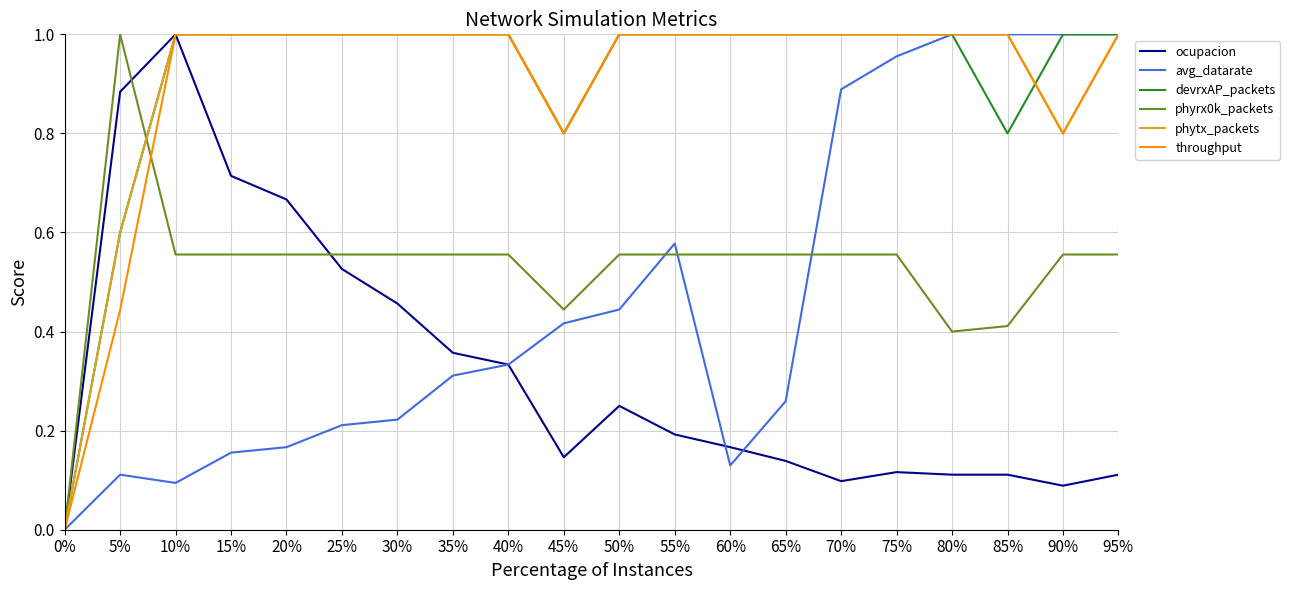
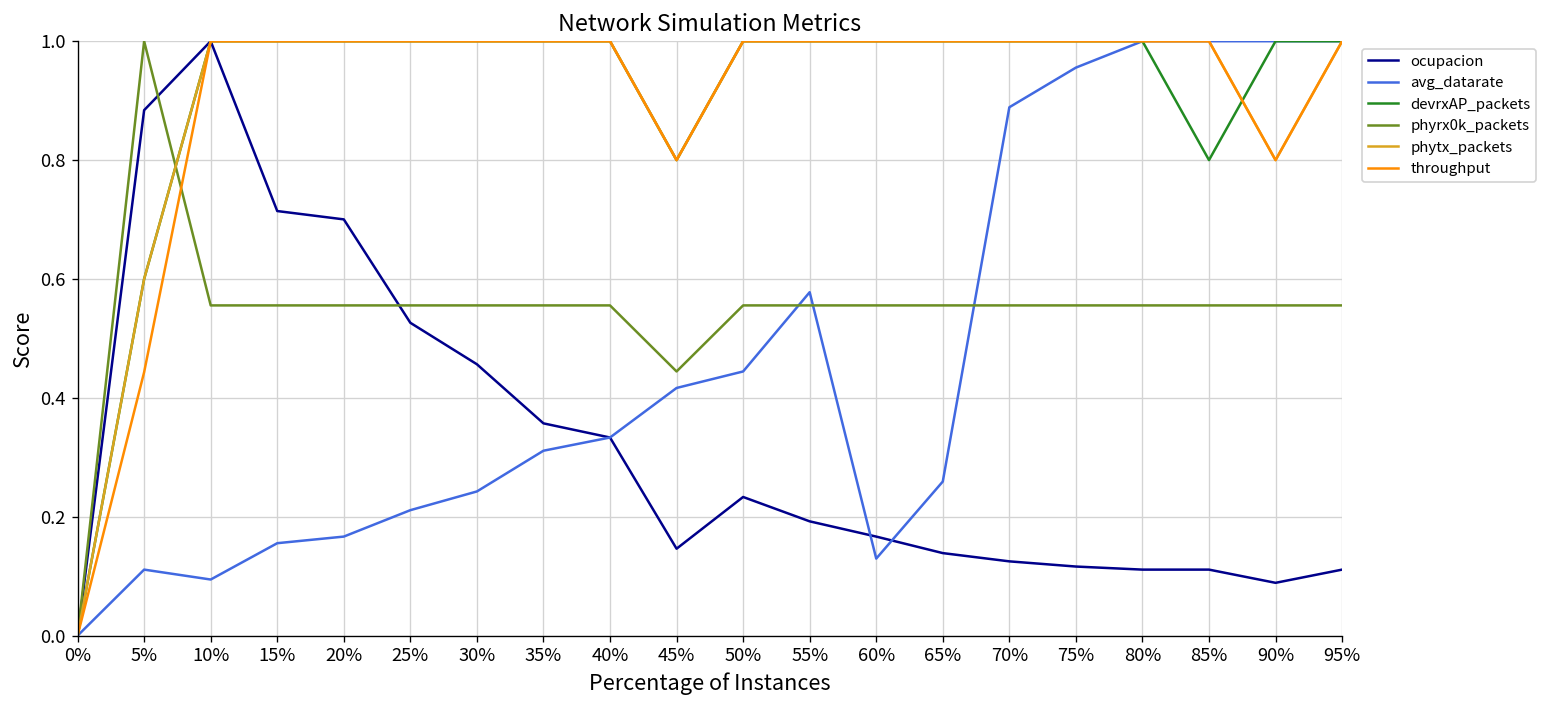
  {
    "ocupacion": {
      "5%": 0.88,
      "15%": 0.71,
-     "20%": 0.67,
+     "20%": 0.70,
      "25%": 0.53,
      "30%": 0.46,
      "35%": 0.36,
      "45%": 0.15,
-     "50%": 0.25,
+     "50%": 0.23,
      "55%": 0.19,
      "60%": 0.17,
      "65%": 0.14,
-     "70%": 0.10,
+     "70%": 0.13,
      "75%": 0.12,
      "80%": 0.11,
      "85%": 0.11,
      "90%": 0.09,
      "95%": 0.11
    },
    "avg_datarate": {
      "5%": 0.11,
      "10%": 0.09,
      "15%": 0.16,
      "20%": 0.17,
      "25%": 0.21,
-     "30%": 0.22,
+     "30%": 0.24,
      "35%": 0.31,
      "45%": 0.42,
      "50%": 0.44,
      "55%": 0.58,
      "60%": 0.13,
      "65%": 0.26,
      "70%": 0.89,
      "75%": 0.96
    },
    "devrxAP_packets": {
      "85%": 0.80
    },
    "phyrx0k_packets": {
      "5%": 1.00,
      "10%": 0.56,
      "15%": 0.56,
      "20%": 0.56,
      "25%": 0.56,
      "30%": 0.56,
      "35%": 0.56,
      "40%": 0.56,
      "45%": 0.44,
      "50%": 0.56,
      "55%": 0.56,
      "60%": 0.56,
      "65%": 0.56,
      "70%": 0.56,
      "75%": 0.56,
-     "80%": 0.40,
-     "85%": 0.41,
+     "80%": 0.56,
+     "85%": 0.56,
      "90%": 0.56,
      "95%": 0.56
    }
  }
